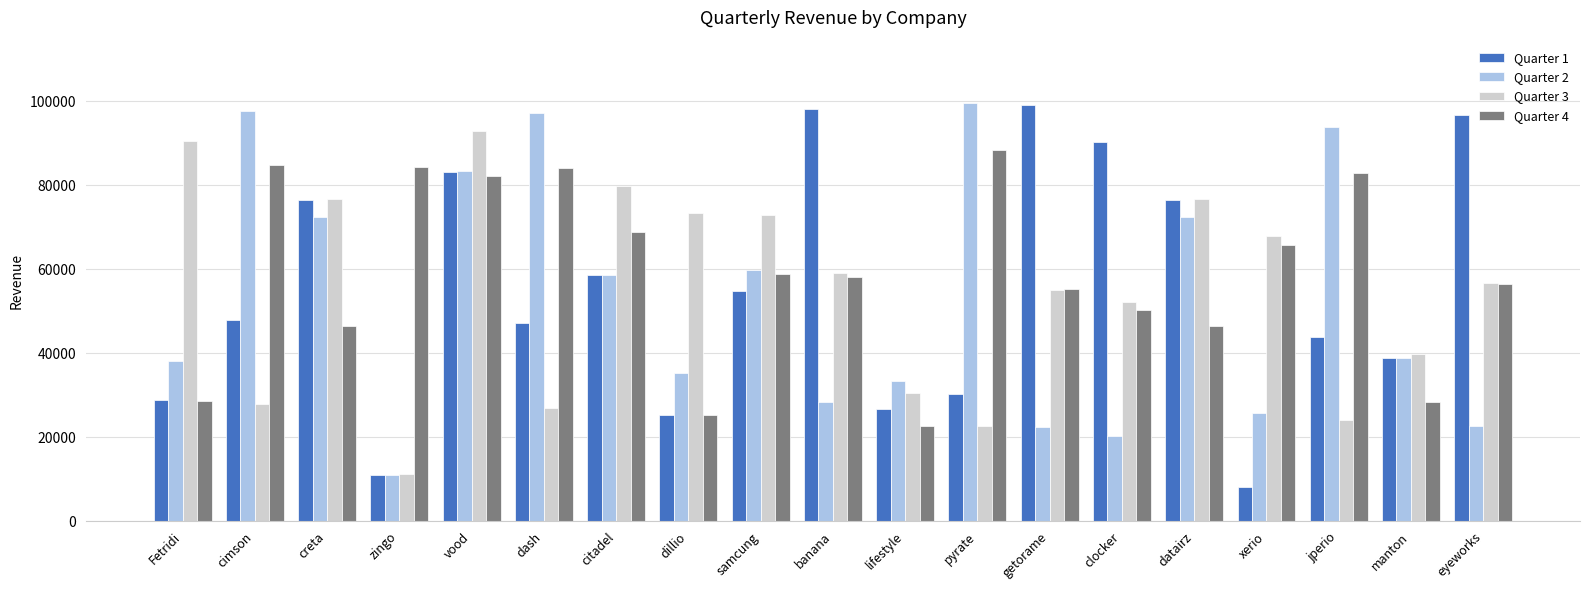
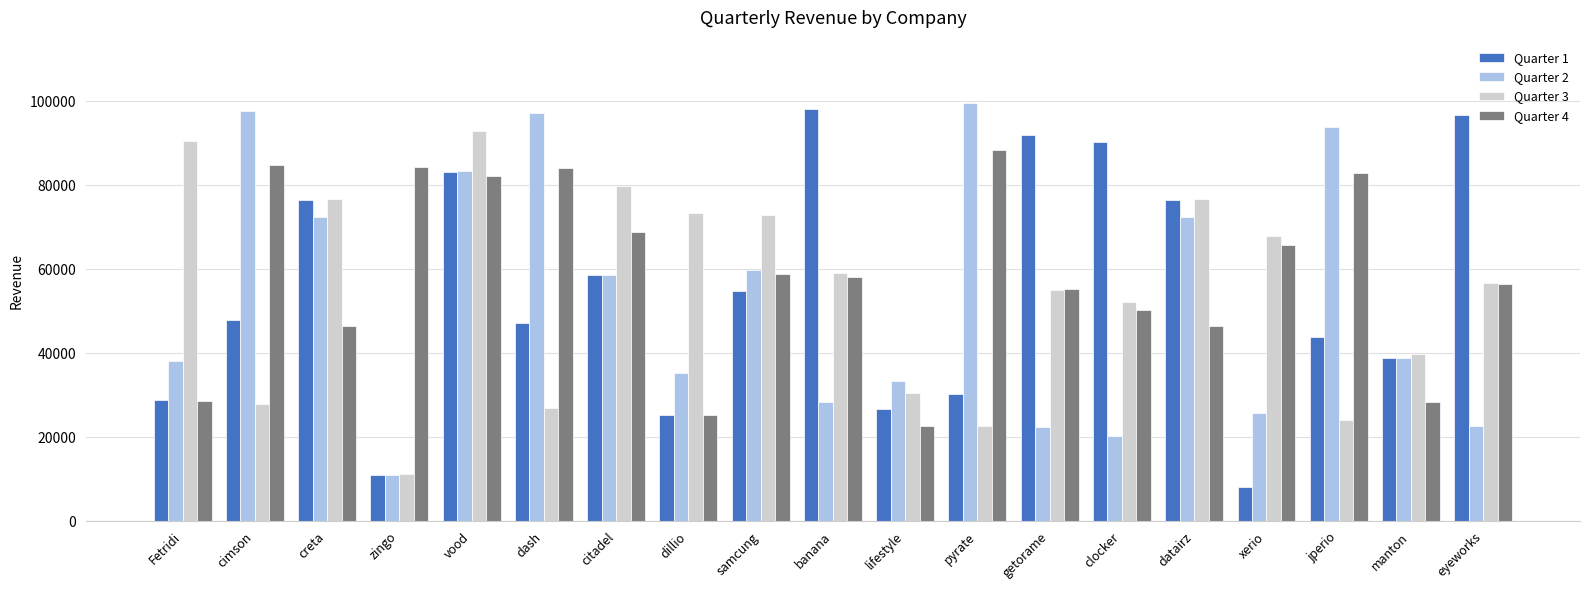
  {
    "Quarter 1": {
      "Fetridi": 29000,
      "cimson": 48000,
      "creta": 77000,
      "zingo": 11000,
      "vood": 83000,
      "dash": 47000,
      "citadel": 59000,
      "dillio": 25000,
      "samcung": 55000,
      "banana": 98000,
      "lifestyle": 27000,
      "pyrate": 30000,
-     "getorame": 99000,
+     "getorame": 92000,
      "clocker": 90000,
      "datairz": 77000,
      "xerio": 8000,
      "jperio": 44000,
      "manton": 39000,
      "eyeworks": 97000
    },
    "Quarter 4": {
      "Fetridi": 29000,
      "cimson": 85000,
      "creta": 47000,
      "zingo": 84000,
      "vood": 82000,
      "dash": 84000,
      "citadel": 69000,
      "dillio": 25000,
      "samcung": 59000,
      "banana": 58000,
      "lifestyle": 23000,
      "pyrate": 89000,
      "getorame": 55000,
      "clocker": 50000,
      "datairz": 47000,
      "xerio": 66000,
      "jperio": 83000,
      "manton": 28000,
      "eyeworks": 56000
    }
  }
